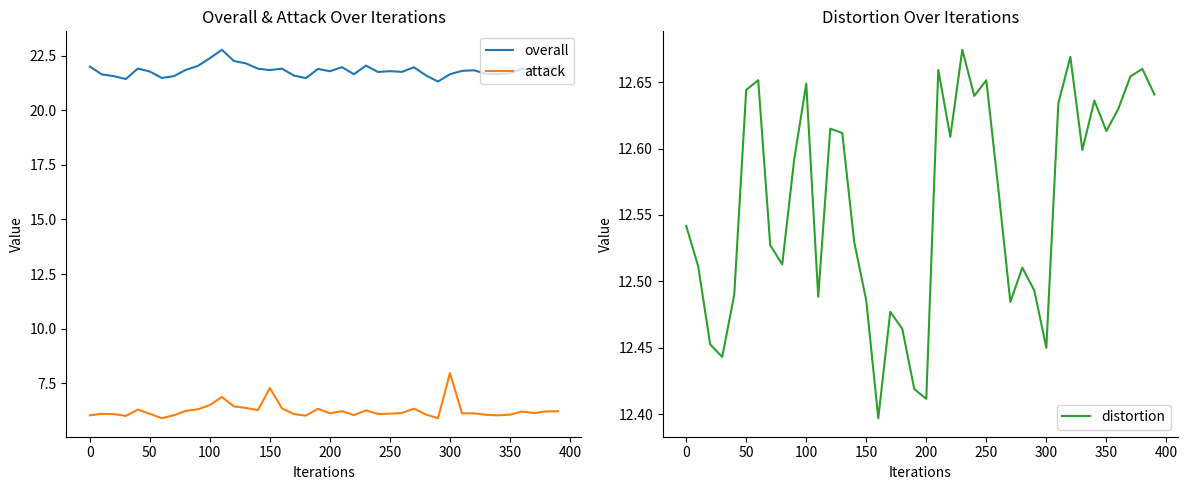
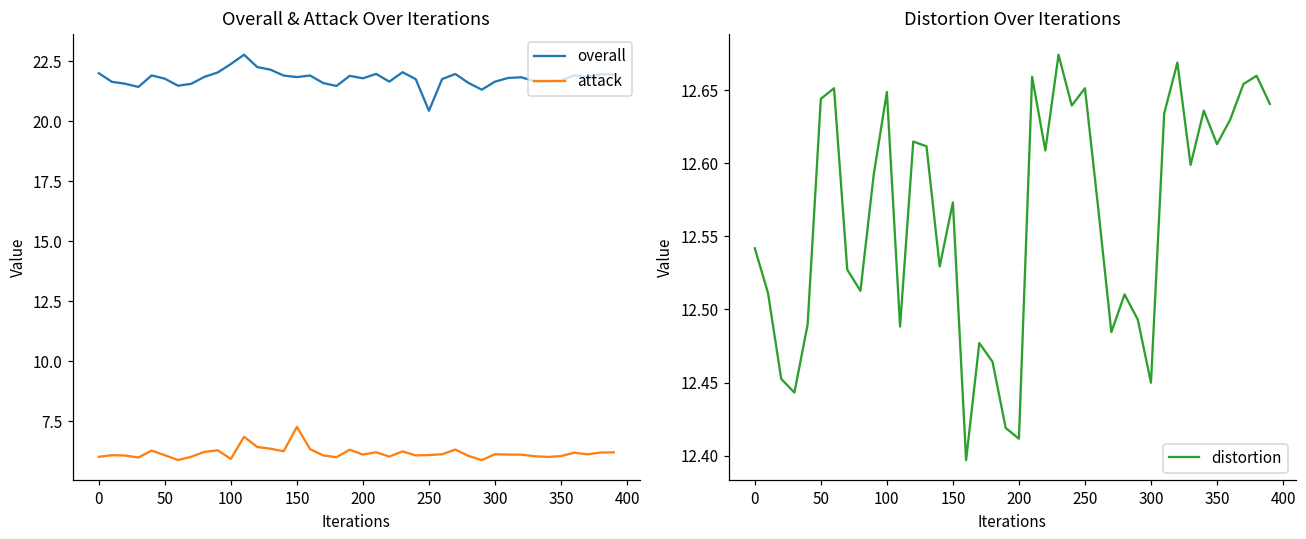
  {
    "Overall & Attack Over Iterations": {
      "overall": {
        "0": 22.0,
        "50": 21.8,
        "100": 22.4,
        "150": 21.8,
        "200": 21.8,
-       "250": 21.8,
+       "250": 20.4,
        "300": 21.7
      },
      "attack": {
        "0": 6.0,
        "50": 6.1,
-       "100": 6.5,
+       "100": 5.9,
        "150": 7.3,
        "200": 6.1,
        "250": 6.1,
-       "300": 8.0,
+       "300": 6.1,
        "350": 6.1
      }
    },
    "Distortion Over Iterations": {
      "0": 12.542,
      "50": 12.644,
      "100": 12.649,
-     "150": 12.486,
+     "150": 12.573,
      "200": 12.412,
      "250": 12.651,
      "300": 12.450,
      "350": 12.613
    }
  }
